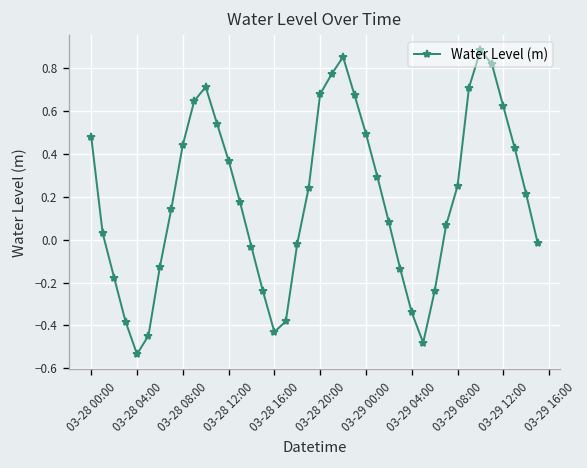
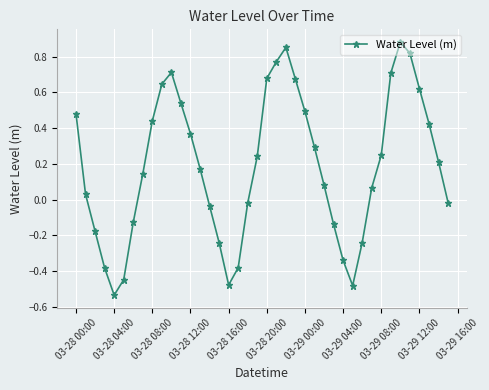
  {
    "03-28 00:00": 0.48,
    "03-28 04:00": -0.53,
    "03-28 08:00": 0.44,
    "03-28 12:00": 0.37,
-   "03-28 16:00": -0.43,
+   "03-28 16:00": -0.48,
    "03-28 20:00": 0.68,
    "03-29 00:00": 0.49,
    "03-29 04:00": -0.34,
    "03-29 08:00": 0.25,
    "03-29 12:00": 0.62
  }
